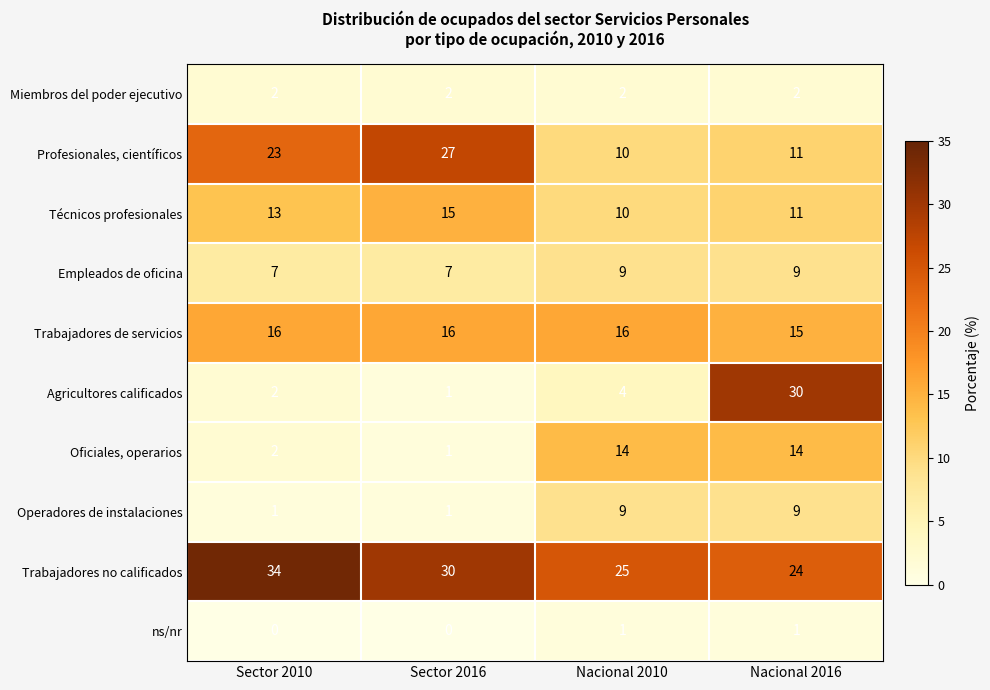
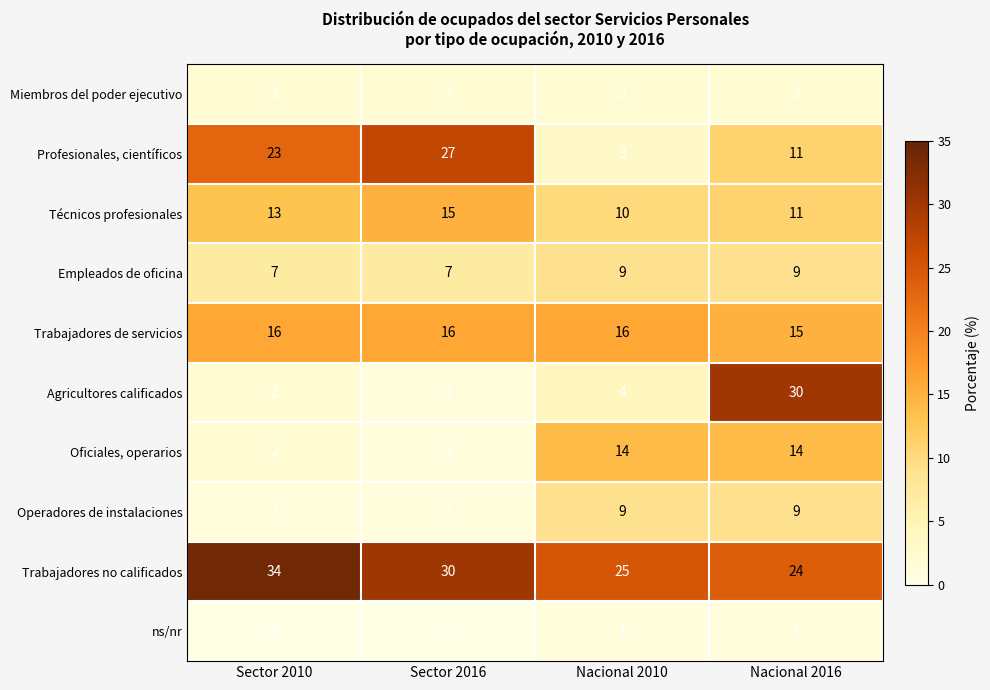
  {
    "Profesionales, científicos": {
      "Sector 2010": 23,
      "Sector 2016": 27,
-     "Nacional 2010": 10,
+     "Nacional 2010": 3,
      "Nacional 2016": 11
    },
    "Técnicos profesionales": {
      "Sector 2010": 13,
      "Sector 2016": 15,
      "Nacional 2010": 10,
      "Nacional 2016": 11
    },
    "Empleados de oficina": {
      "Sector 2010": 7,
      "Sector 2016": 7,
      "Nacional 2010": 9,
      "Nacional 2016": 9
    },
    "Trabajadores de servicios": {
      "Sector 2010": 16,
      "Sector 2016": 16,
      "Nacional 2010": 16,
      "Nacional 2016": 15
    },
    "Agricultores calificados": {
      "Nacional 2010": 4,
      "Nacional 2016": 30
    },
    "Oficiales, operarios": {
      "Nacional 2010": 14,
      "Nacional 2016": 14
    },
    "Operadores de instalaciones": {
      "Nacional 2010": 9,
      "Nacional 2016": 9
    },
    "Trabajadores no calificados": {
      "Sector 2010": 34,
      "Sector 2016": 30,
      "Nacional 2010": 25,
      "Nacional 2016": 24
    }
  }
